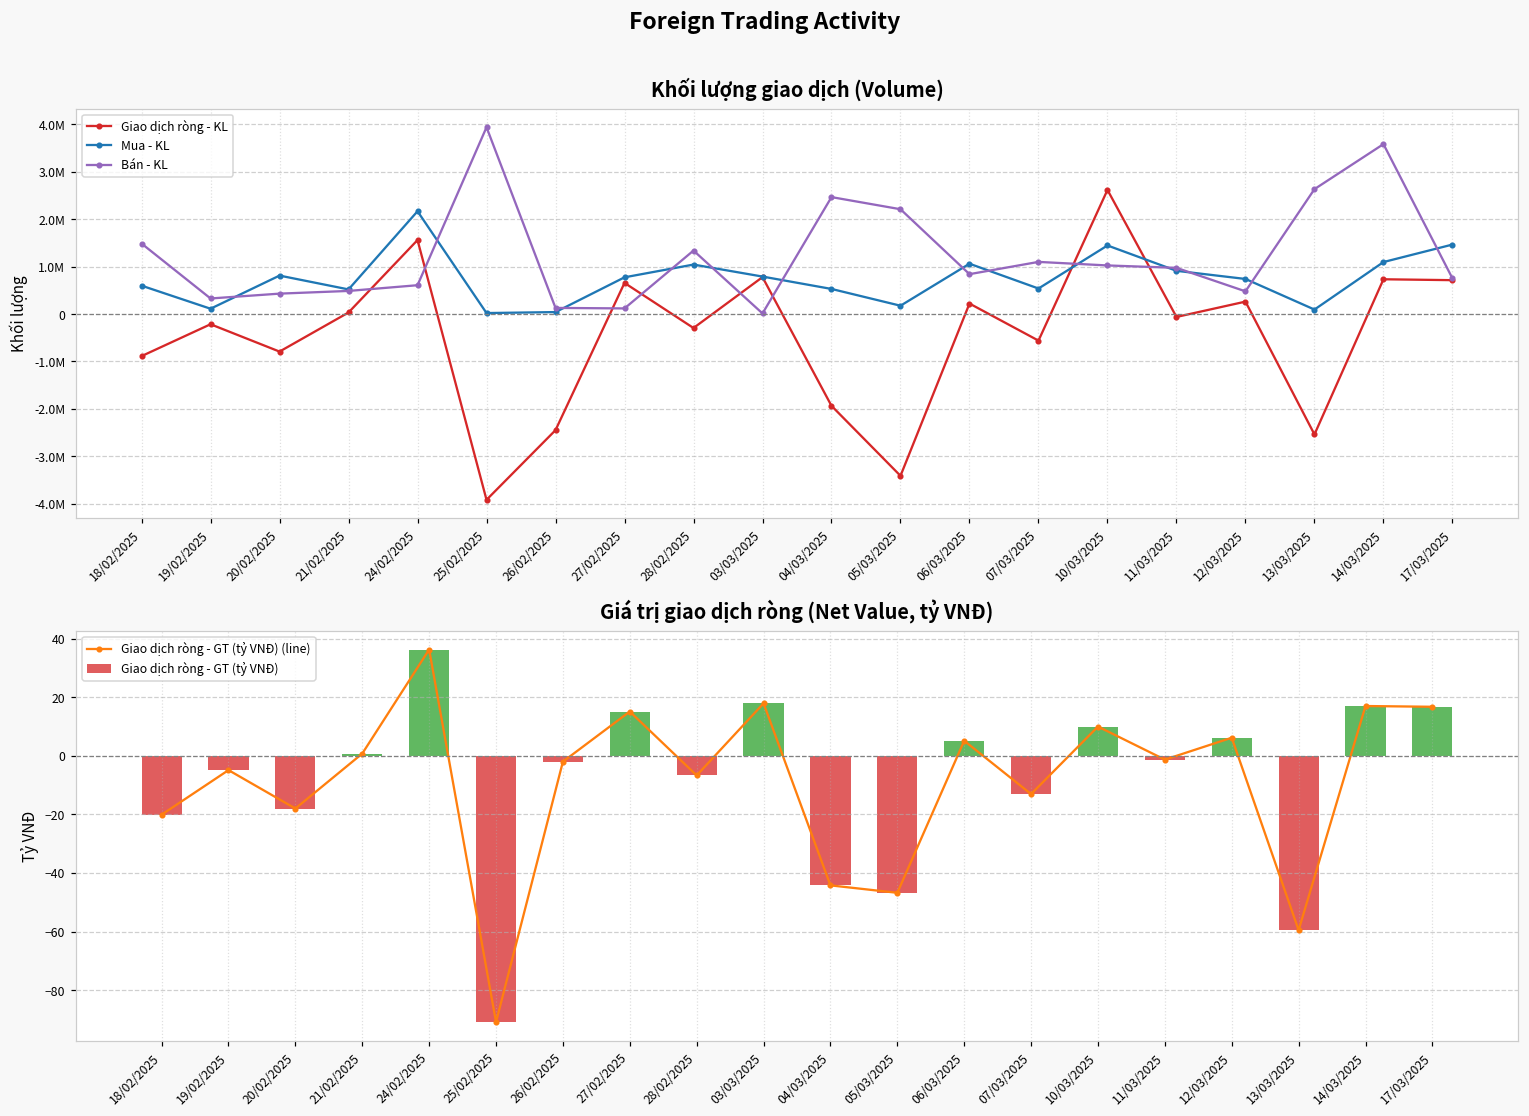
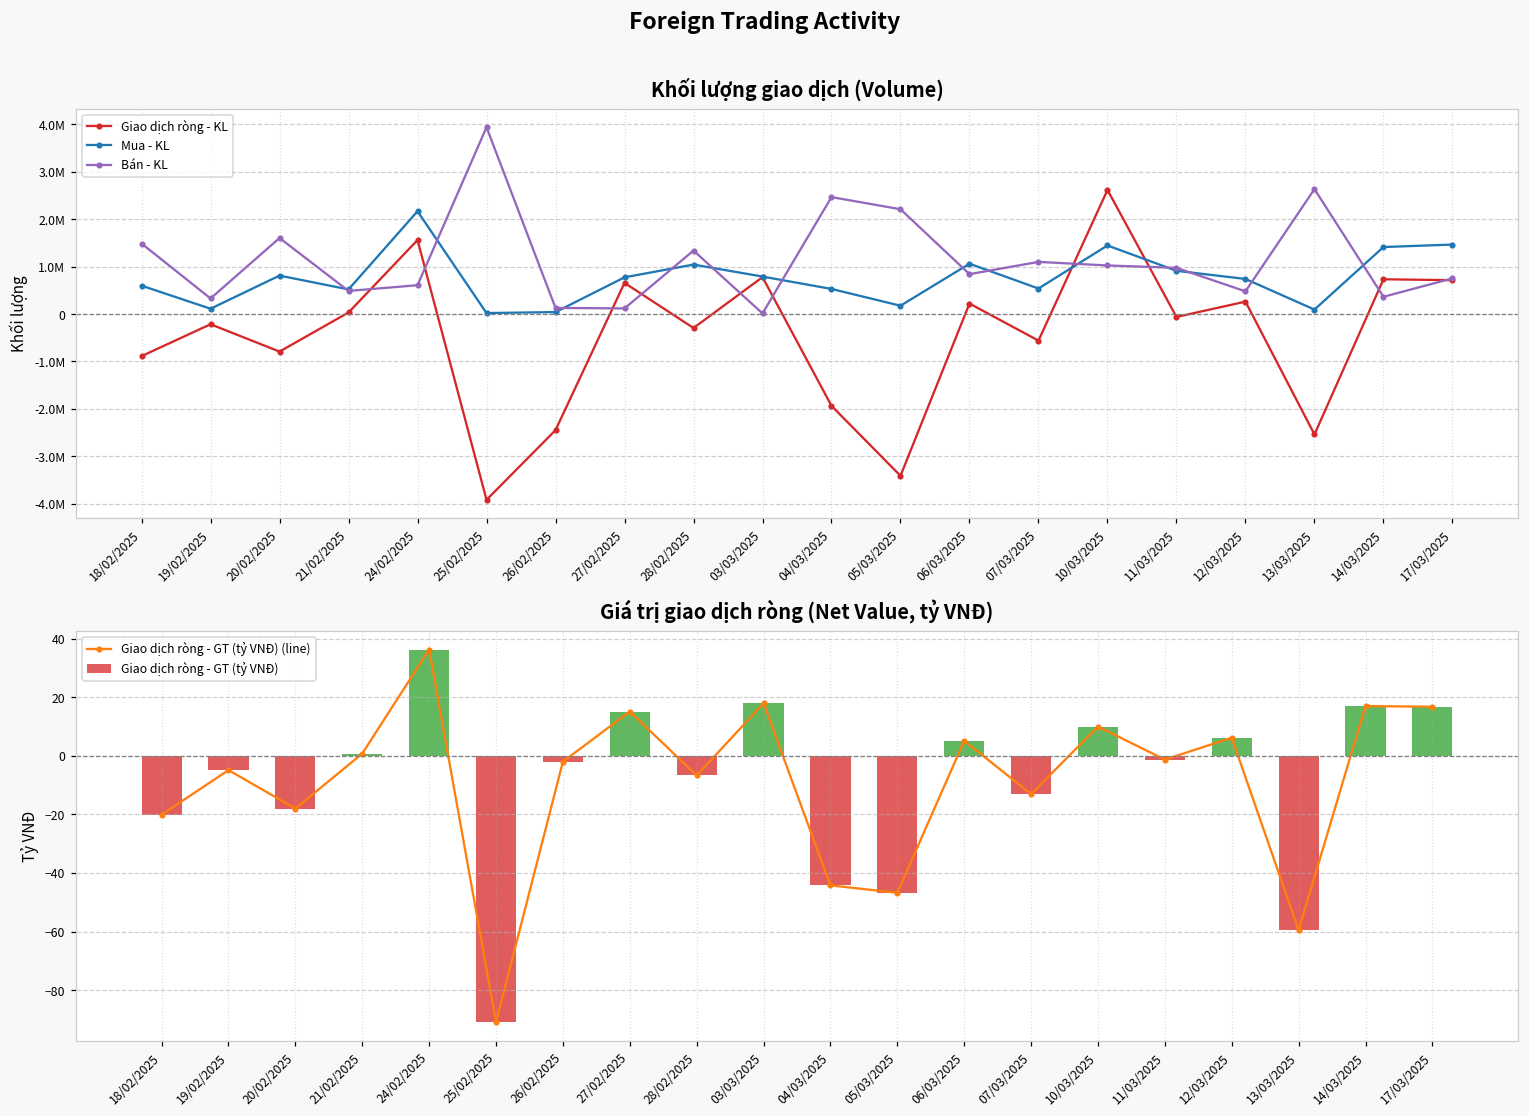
  {
    "Khối lượng giao dịch (Volume)": {
      "Giao dịch ròng - KL": {
        "18/02/2025": -900000,
        "19/02/2025": -200000,
        "20/02/2025": -800000,
        "21/02/2025": 0,
        "24/02/2025": 1600000,
        "25/02/2025": -3900000,
        "26/02/2025": -2400000,
        "27/02/2025": 700000,
        "28/02/2025": -300000,
        "04/03/2025": -1900000,
        "05/03/2025": -3400000,
        "06/03/2025": 200000,
        "07/03/2025": -600000,
        "10/03/2025": 2600000,
        "11/03/2025": -100000,
        "12/03/2025": 300000,
        "13/03/2025": -2500000,
        "14/03/2025": 700000
      },
      "Mua - KL": {
        "18/02/2025": 600000,
        "19/02/2025": 100000,
        "20/02/2025": 800000,
        "24/02/2025": 2200000,
        "25/02/2025": 0,
        "26/02/2025": 0,
        "27/02/2025": 800000,
        "28/02/2025": 1000000,
        "04/03/2025": 500000,
        "05/03/2025": 200000,
        "06/03/2025": 1100000,
        "07/03/2025": 500000,
        "10/03/2025": 1400000,
        "11/03/2025": 900000,
        "12/03/2025": 700000,
        "13/03/2025": 100000,
-       "14/03/2025": 1100000,
+       "14/03/2025": 1400000,
        "17/03/2025": 1500000
      },
      "Bán - KL": {
        "18/02/2025": 1500000,
        "19/02/2025": 300000,
-       "20/02/2025": 400000,
+       "20/02/2025": 1600000,
        "24/02/2025": 600000,
        "25/02/2025": 3900000,
        "26/02/2025": 100000,
        "27/02/2025": 100000,
        "28/02/2025": 1300000,
        "03/03/2025": 0,
        "04/03/2025": 2500000,
        "05/03/2025": 2200000,
        "06/03/2025": 800000,
        "07/03/2025": 1100000,
        "10/03/2025": 1000000,
        "11/03/2025": 1000000,
        "12/03/2025": 500000,
        "13/03/2025": 2600000,
-       "14/03/2025": 3600000
+       "14/03/2025": 400000
      }
    },
    "Giá trị giao dịch ròng (Net Value, tỷ VNĐ)": {
      "Giao dịch ròng - GT (tỷ VNĐ) (line)": {
        "18/02/2025": -20,
        "19/02/2025": -5,
        "20/02/2025": -18,
        "21/02/2025": 1,
        "24/02/2025": 36,
        "25/02/2025": -91,
        "26/02/2025": -2,
        "27/02/2025": 15,
        "28/02/2025": -7,
        "03/03/2025": 18,
        "04/03/2025": -44,
        "05/03/2025": -47,
        "06/03/2025": 5,
        "07/03/2025": -13,
        "10/03/2025": 10,
        "11/03/2025": -1,
        "12/03/2025": 6,
        "13/03/2025": -60,
        "14/03/2025": 17,
        "17/03/2025": 17
      },
      "Giao dịch ròng - GT (tỷ VNĐ)": {
        "18/02/2025": -20,
        "19/02/2025": -5,
        "20/02/2025": -18,
        "24/02/2025": 36,
        "25/02/2025": -91,
        "26/02/2025": -2,
        "27/02/2025": 15,
        "28/02/2025": -7,
        "03/03/2025": 18,
        "04/03/2025": -44,
        "05/03/2025": -47,
        "06/03/2025": 5,
        "07/03/2025": -13,
        "10/03/2025": 10,
        "11/03/2025": -1,
        "12/03/2025": 6,
        "13/03/2025": -60,
        "14/03/2025": 17,
        "17/03/2025": 17
      }
    }
  }
